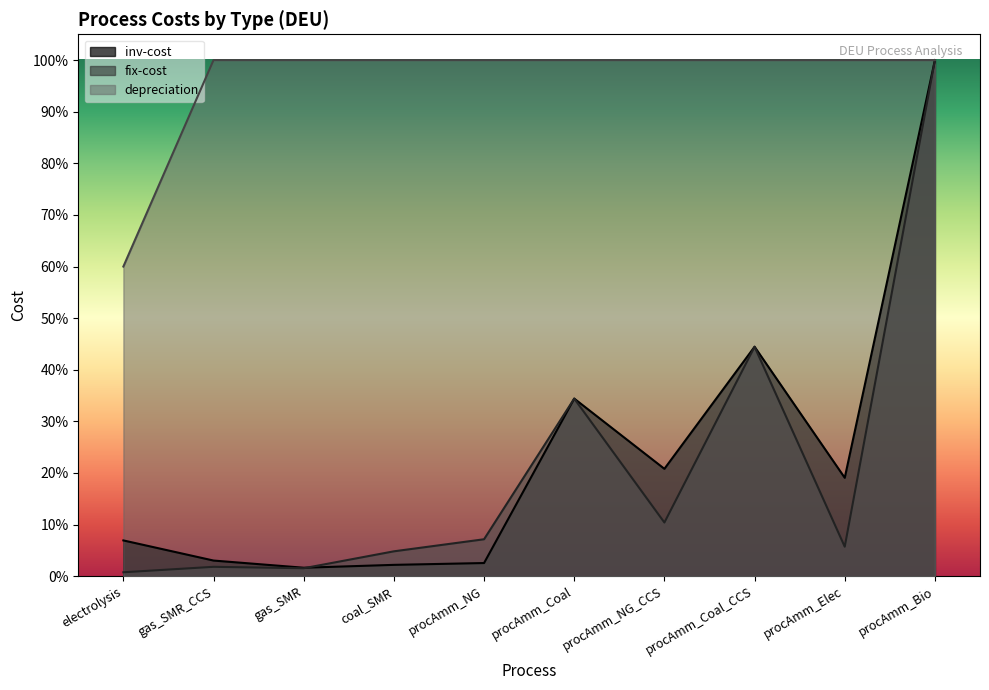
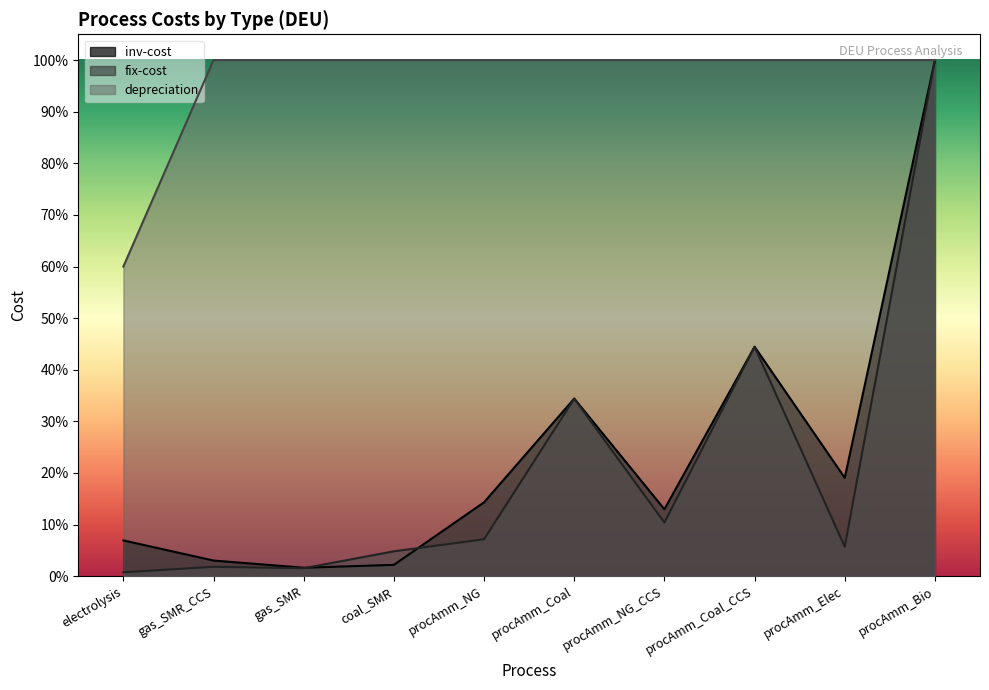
  {
    "inv-cost": {
      "electrolysis": "7%",
      "gas_SMR_CCS": "3%",
      "coal_SMR": "2%",
-     "procAmm_NG": "3%",
-     "procAmm_NG_CCS": "21%",
+     "procAmm_NG": "14%",
+     "procAmm_NG_CCS": "13%",
      "procAmm_Elec": "19%"
    }
  }
